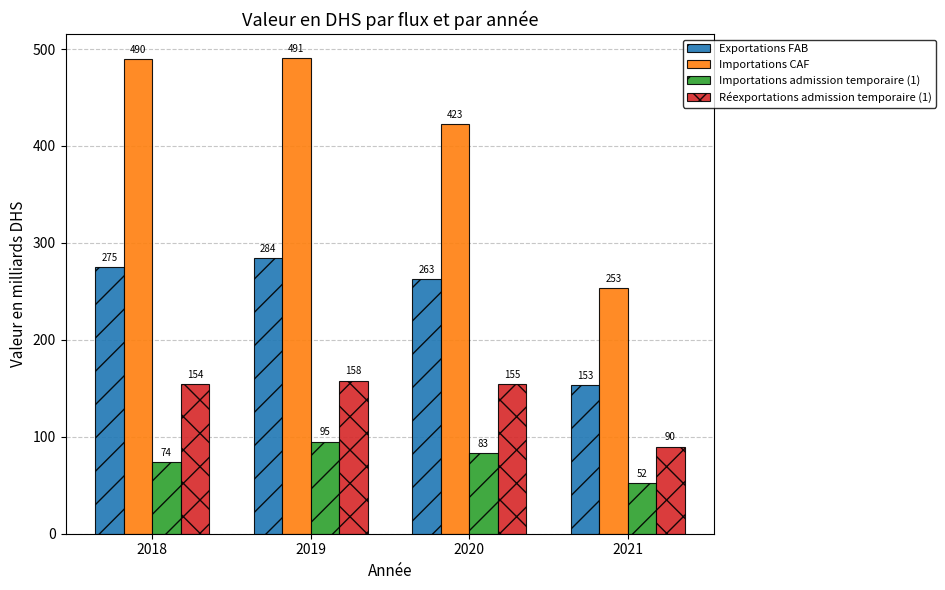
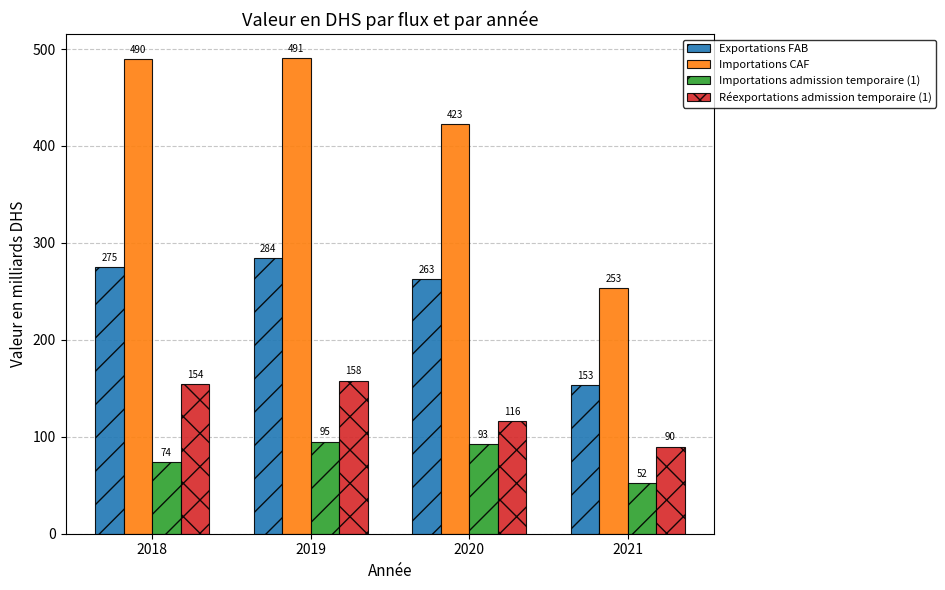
  {
    "Exportations FAB": {
      "2018": 275,
      "2019": 284,
      "2020": 263,
      "2021": 153
    },
    "Importations CAF": {
      "2018": 490,
      "2019": 491,
      "2020": 423,
      "2021": 253
    },
    "Importations admission temporaire (1)": {
      "2018": 74,
      "2019": 95,
-     "2020": 83,
+     "2020": 93,
      "2021": 52
    },
    "Réexportations admission temporaire (1)": {
      "2018": 154,
      "2019": 158,
-     "2020": 155,
+     "2020": 116,
      "2021": 90
    }
  }
